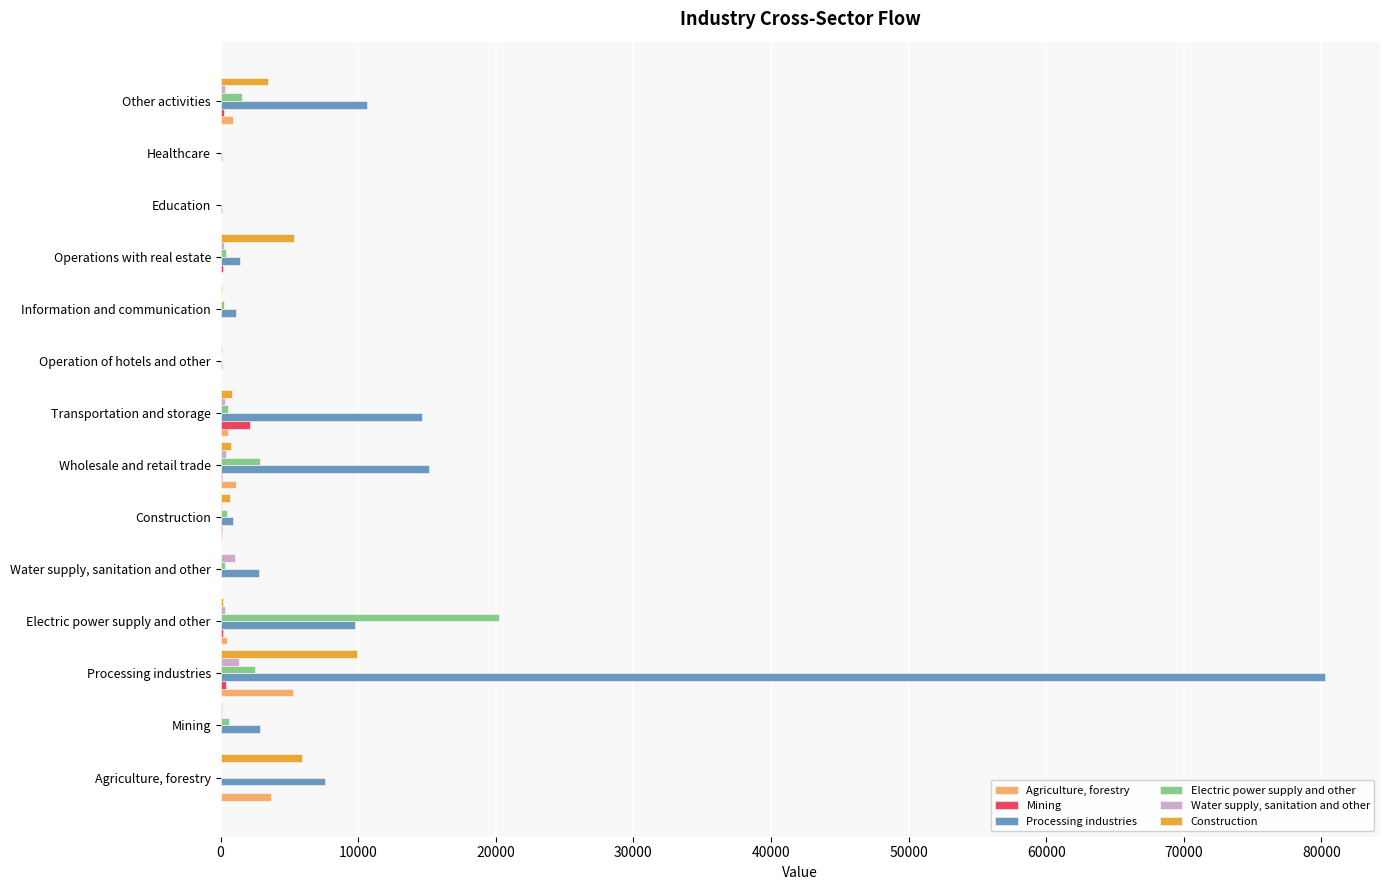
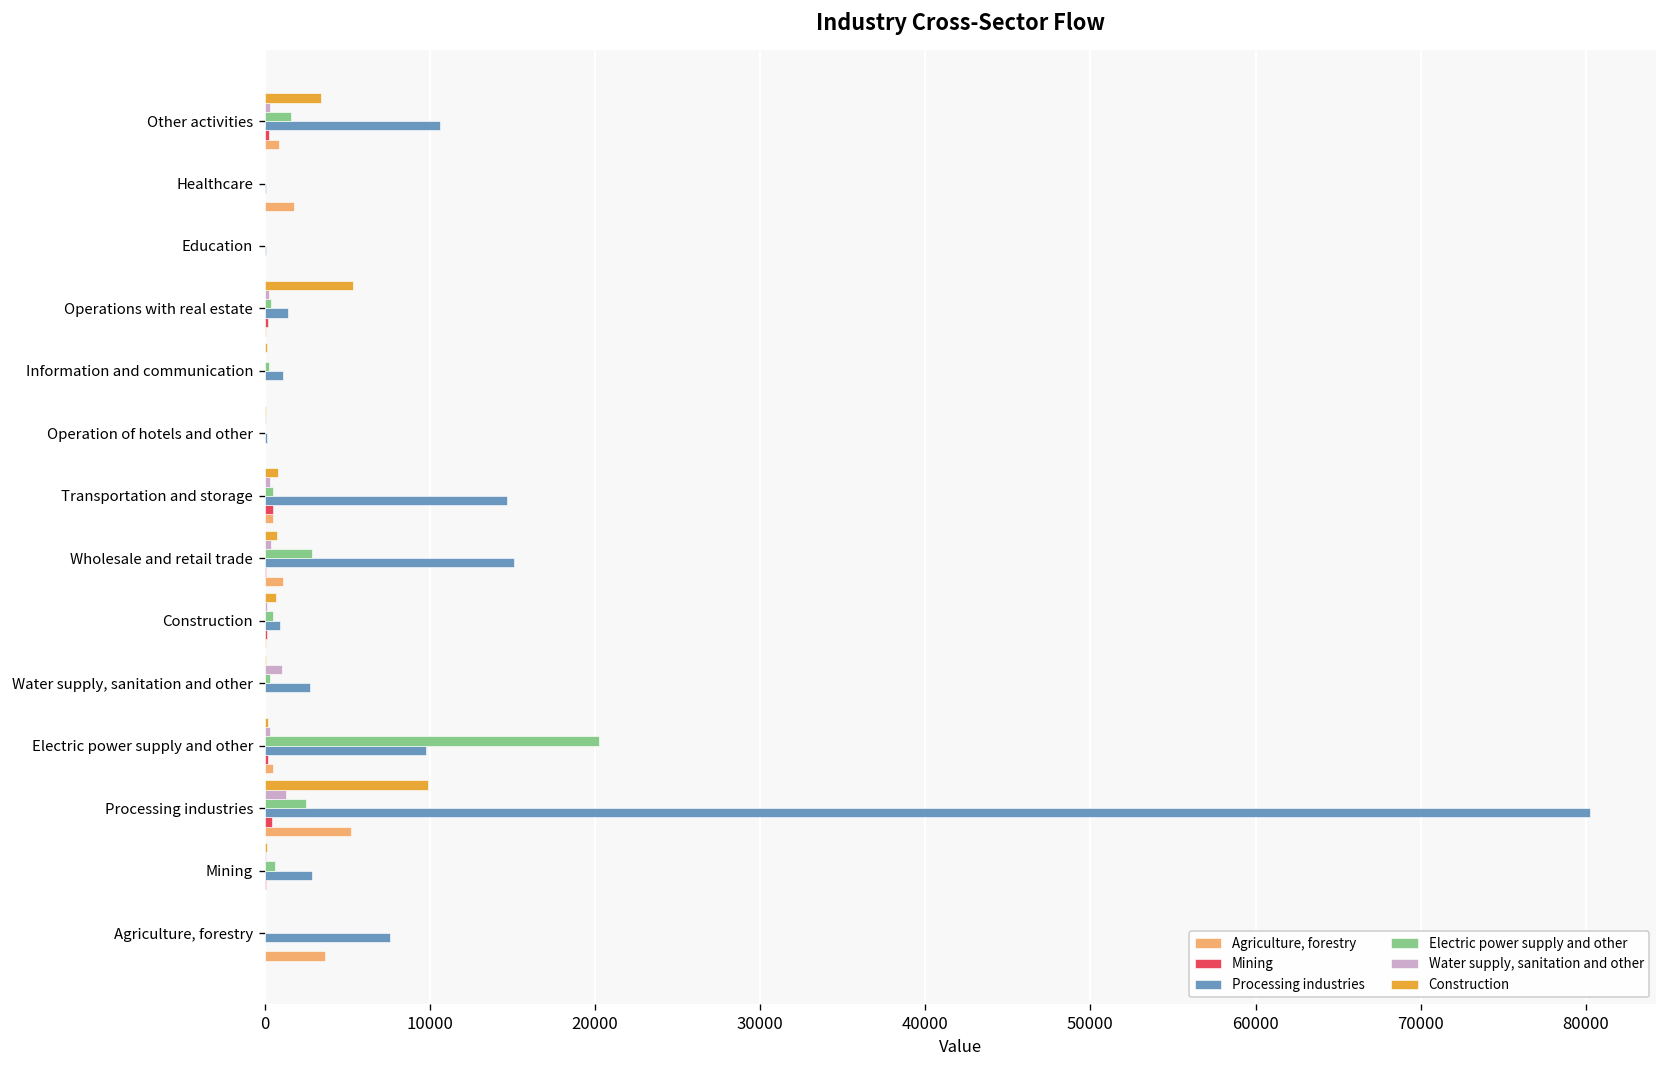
  {
    "Agriculture, forestry": {
      "Other activities": 900,
-     "Healthcare": 0,
+     "Healthcare": 1800,
      "Transportation and storage": 500,
      "Wholesale and retail trade": 1100,
      "Electric power supply and other": 500,
      "Processing industries": 5200,
      "Agriculture, forestry": 3700
    },
    "Mining": {
      "Other activities": 300,
      "Operations with real estate": 200,
-     "Transportation and storage": 2100,
+     "Transportation and storage": 500,
      "Electric power supply and other": 200,
      "Processing industries": 400
    },
    "Processing industries": {
      "Other activities": 10600,
      "Operations with real estate": 1400,
      "Information and communication": 1100,
      "Transportation and storage": 14600,
      "Wholesale and retail trade": 15100,
      "Construction": 900,
      "Water supply, sanitation and other": 2800,
      "Electric power supply and other": 9700,
      "Processing industries": 80200,
      "Mining": 2800,
      "Agriculture, forestry": 7600
    },
    "Electric power supply and other": {
      "Other activities": 1600,
      "Operations with real estate": 400,
      "Information and communication": 300,
      "Transportation and storage": 500,
      "Wholesale and retail trade": 2900,
      "Construction": 500,
      "Water supply, sanitation and other": 300,
      "Electric power supply and other": 20300,
      "Processing industries": 2500,
      "Mining": 600
    },
    "Water supply, sanitation and other": {
      "Other activities": 300,
      "Operations with real estate": 300,
      "Transportation and storage": 300,
      "Wholesale and retail trade": 400,
      "Water supply, sanitation and other": 1000,
      "Electric power supply and other": 300,
      "Processing industries": 1300
    },
    "Construction": {
      "Other activities": 3400,
      "Operations with real estate": 5300,
      "Transportation and storage": 800,
      "Wholesale and retail trade": 800,
      "Construction": 700,
      "Electric power supply and other": 200,
      "Processing industries": 9900,
-     "Agriculture, forestry": 6000
+     "Agriculture, forestry": 0
    }
  }
